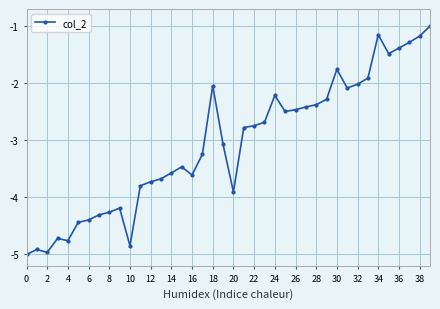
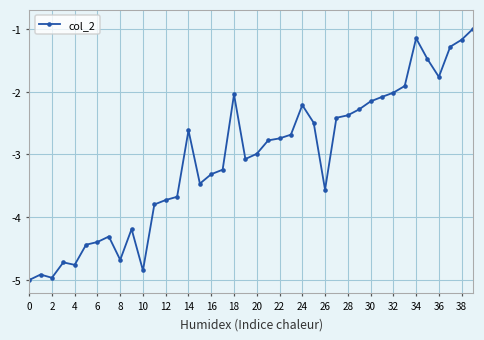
  {
    "0": -5.0,
    "2": -5.0,
    "4": -4.8,
    "6": -4.4,
-   "8": -4.3,
+   "8": -4.7,
    "10": -4.8,
    "12": -3.7,
-   "14": -3.6,
-   "16": -3.6,
+   "14": -2.6,
+   "16": -3.3,
    "18": -2.0,
-   "20": -3.9,
+   "20": -3.0,
    "22": -2.7,
    "24": -2.2,
-   "26": -2.5,
+   "26": -3.6,
    "28": -2.4,
-   "30": -1.8,
+   "30": -2.2,
    "32": -2.0,
    "34": -1.2,
-   "36": -1.4,
+   "36": -1.8,
    "38": -1.2
  }
